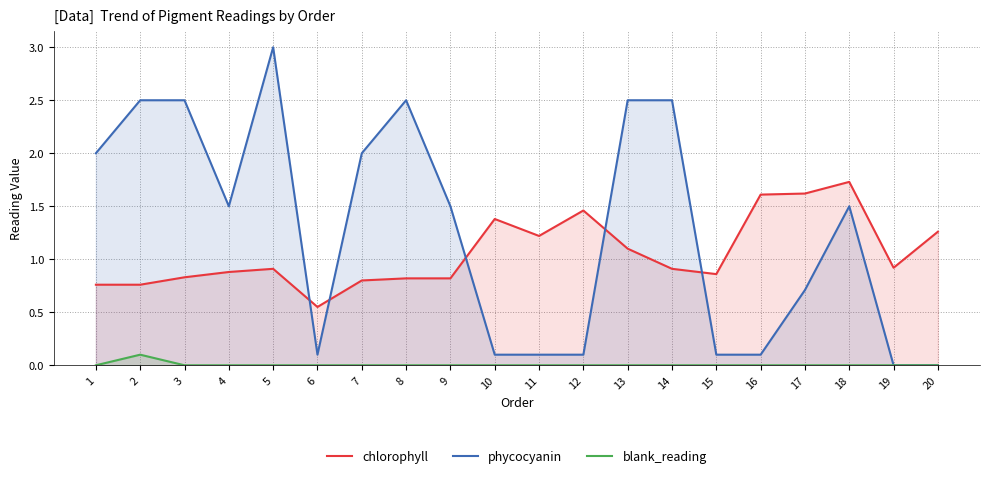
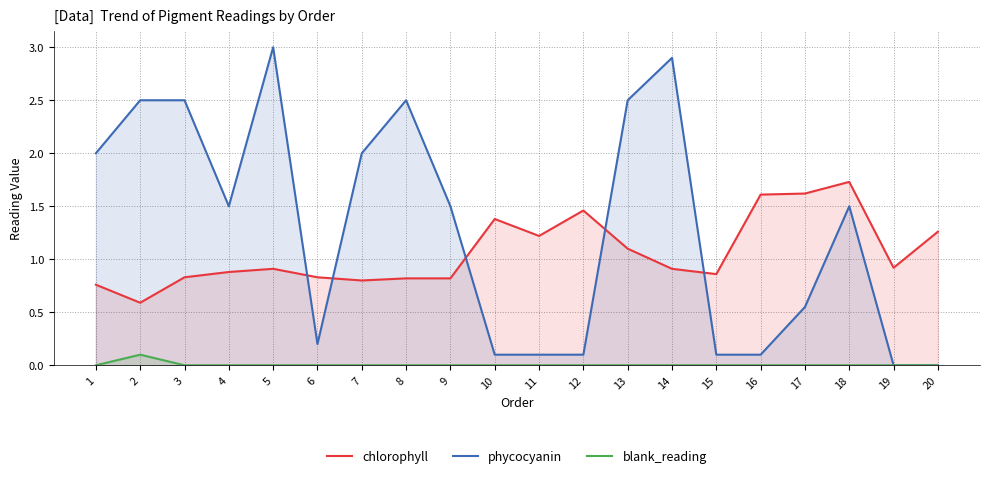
  {
    "chlorophyll": {
      "1": 0.76,
-     "2": 0.76,
+     "2": 0.59,
      "3": 0.83,
      "4": 0.88,
      "5": 0.91,
-     "6": 0.55,
+     "6": 0.83,
      "7": 0.80,
      "8": 0.82,
      "9": 0.82,
      "10": 1.38,
      "11": 1.22,
      "12": 1.46,
      "13": 1.10,
      "14": 0.91,
      "15": 0.86,
      "16": 1.61,
      "17": 1.62,
      "18": 1.73,
      "19": 0.92,
      "20": 1.26
    },
    "phycocyanin": {
      "1": 2.00,
      "2": 2.50,
      "3": 2.50,
      "4": 1.50,
      "5": 3.00,
-     "6": 0.1,
+     "6": 0.2,
      "7": 2.00,
      "8": 2.50,
      "9": 1.50,
      "10": 0.10,
      "11": 0.10,
      "12": 0.10,
      "13": 2.50,
-     "14": 2.5,
+     "14": 2.9,
      "15": 0.10,
      "16": 0.10,
-     "17": 0.71,
+     "17": 0.55,
      "18": 1.50
    },
    "blank_reading": {
      "1": 0.00,
      "2": 0.10,
      "3": 0.00,
      "4": 0.00,
      "5": 0.00,
      "6": 0.00,
      "7": 0.00,
      "8": 0.00,
      "9": 0.00,
      "10": 0.00,
      "11": 0.00,
      "12": 0.00,
      "13": 0.00,
      "14": 0.00,
      "15": 0.00,
      "16": 0.00,
      "17": 0.00,
      "18": 0.00
    }
  }
